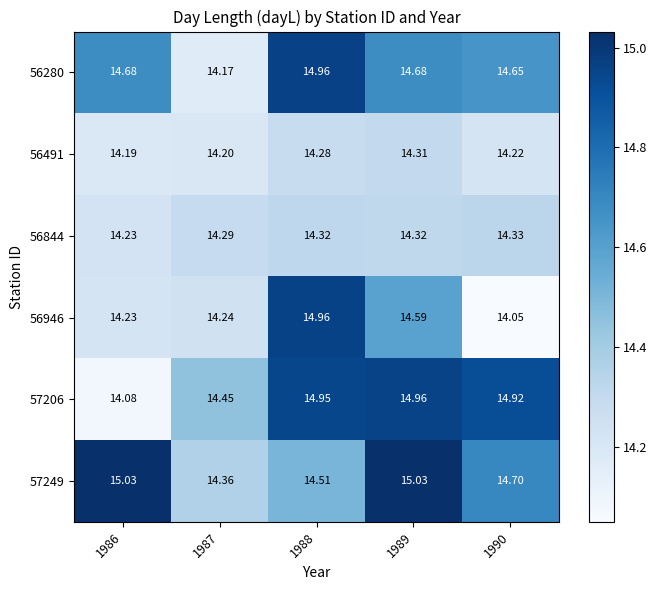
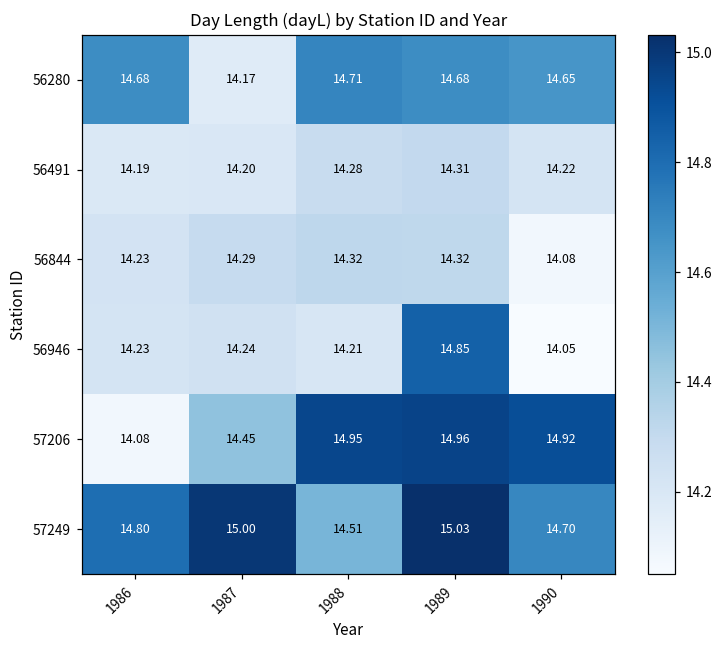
  {
    "56280": {
      "1986": 14.68,
      "1987": 14.17,
-     "1988": 14.96,
+     "1988": 14.71,
      "1989": 14.68,
      "1990": 14.65
    },
    "56491": {
      "1986": 14.19,
      "1987": 14.20,
      "1988": 14.28,
      "1989": 14.31,
      "1990": 14.22
    },
    "56844": {
      "1986": 14.23,
      "1987": 14.29,
      "1988": 14.32,
      "1989": 14.32,
-     "1990": 14.33
+     "1990": 14.08
    },
    "56946": {
      "1986": 14.23,
      "1987": 14.24,
-     "1988": 14.96,
-     "1989": 14.59,
+     "1988": 14.21,
+     "1989": 14.85,
      "1990": 14.05
    },
    "57206": {
      "1986": 14.08,
      "1987": 14.45,
      "1988": 14.95,
      "1989": 14.96,
      "1990": 14.92
    },
    "57249": {
-     "1986": 15.03,
-     "1987": 14.36,
+     "1986": 14.80,
+     "1987": 15.00,
      "1988": 14.51,
      "1989": 15.03,
      "1990": 14.70
    }
  }
